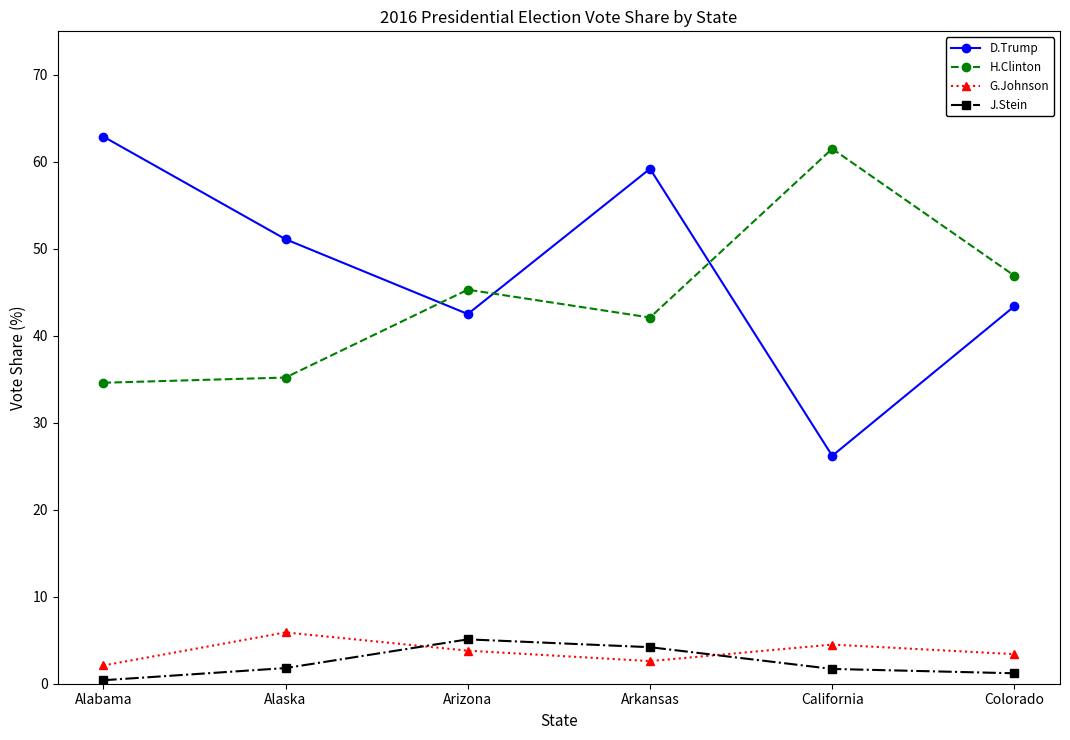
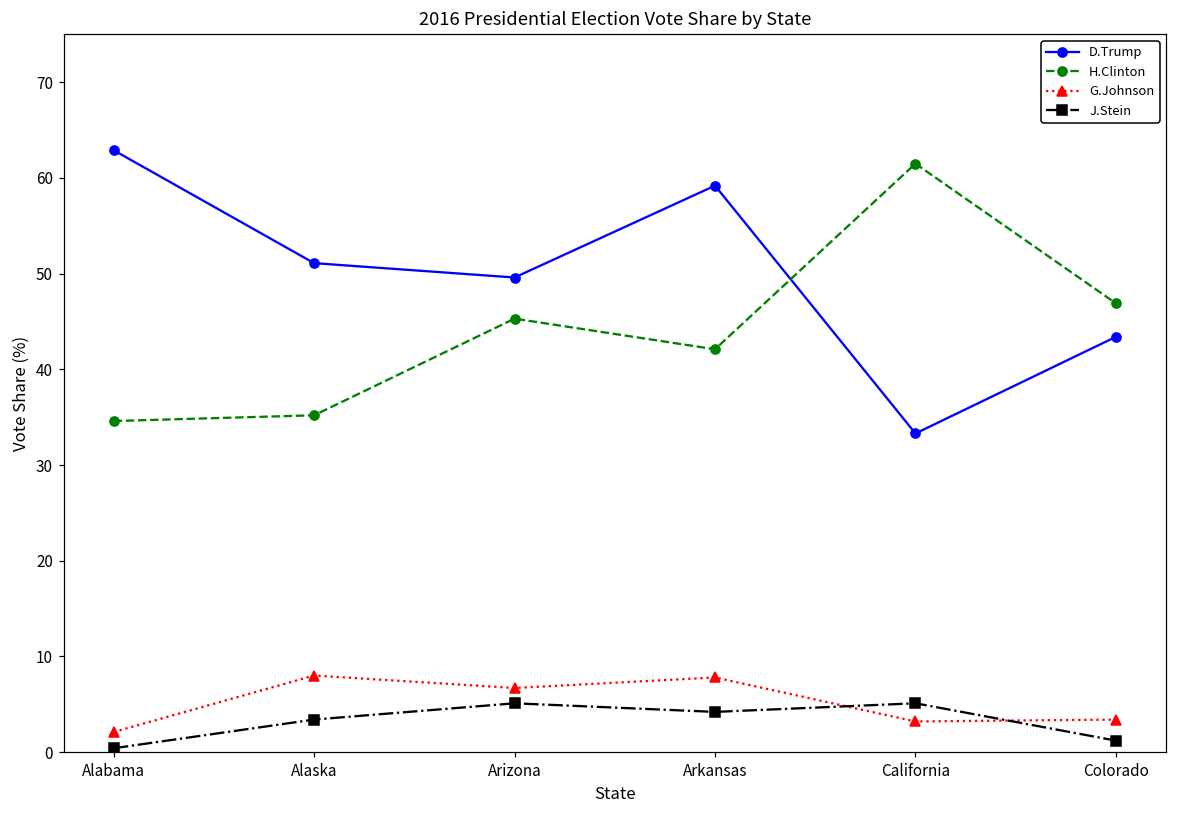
  {
    "D.Trump": {
      "Alabama": 63,
      "Alaska": 51,
-     "Arizona": 43,
+     "Arizona": 50,
      "Arkansas": 59,
-     "California": 26,
+     "California": 33,
      "Colorado": 43
    },
    "H.Clinton": {
      "Alabama": 35,
      "Alaska": 35,
      "Arizona": 45,
      "Arkansas": 42,
      "California": 62,
      "Colorado": 47
    },
    "G.Johnson": {
      "Alabama": 2,
-     "Alaska": 6,
-     "Arizona": 4,
-     "Arkansas": 3,
-     "California": 5,
+     "Alaska": 8,
+     "Arizona": 7,
+     "Arkansas": 8,
+     "California": 3,
      "Colorado": 3
    },
    "J.Stein": {
      "Alabama": 0,
-     "Alaska": 2,
+     "Alaska": 3,
      "Arizona": 5,
      "Arkansas": 4,
-     "California": 2,
+     "California": 5,
      "Colorado": 1
    }
  }
